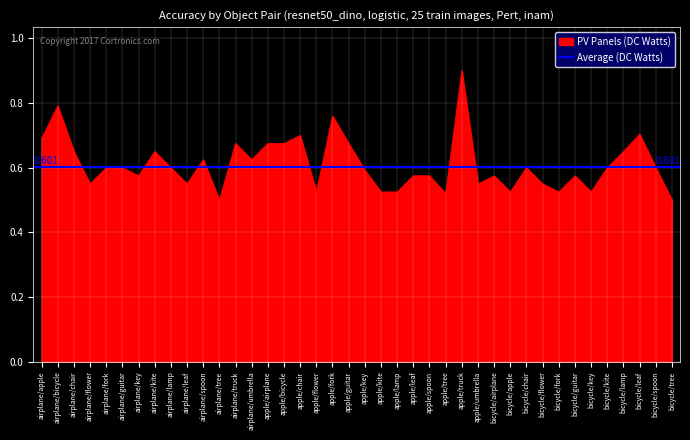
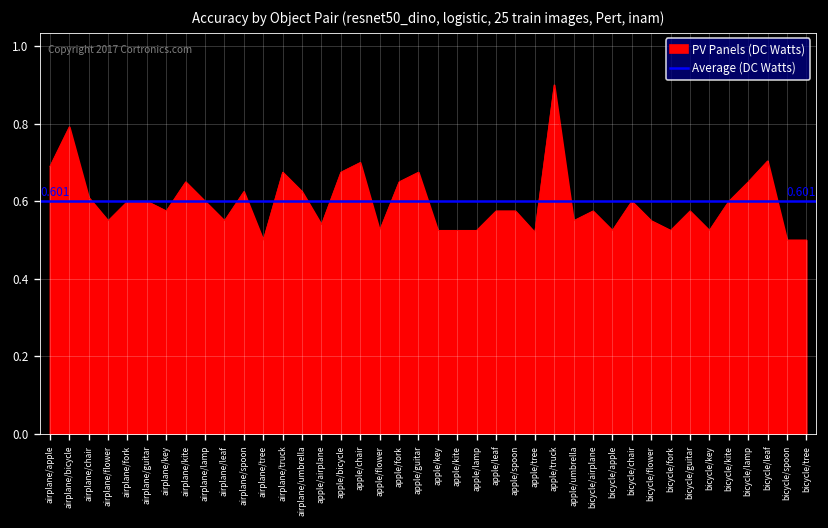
  {
    "airplane/apple": 0.69,
    "airplane/bicycle": 0.79,
-   "airplane/chair": 0.65,
+   "airplane/chair": 0.61,
    "airplane/flower": 0.55,
    "airplane/fork": 0.60,
    "airplane/guitar": 0.60,
    "airplane/key": 0.58,
    "airplane/kite": 0.65,
    "airplane/lamp": 0.60,
    "airplane/leaf": 0.55,
    "airplane/spoon": 0.63,
    "airplane/tree": 0.50,
    "airplane/truck": 0.68,
    "airplane/umbrella": 0.63,
-   "apple/airplane": 0.68,
+   "apple/airplane": 0.54,
    "apple/bicycle": 0.68,
    "apple/chair": 0.70,
    "apple/flower": 0.53,
-   "apple/fork": 0.76,
+   "apple/fork": 0.65,
    "apple/guitar": 0.68,
-   "apple/key": 0.59,
+   "apple/key": 0.53,
    "apple/kite": 0.53,
    "apple/lamp": 0.53,
    "apple/leaf": 0.58,
    "apple/spoon": 0.58,
    "apple/tree": 0.52,
    "apple/truck": 0.90,
    "apple/umbrella": 0.55,
    "bicycle/airplane": 0.58,
    "bicycle/apple": 0.53,
    "bicycle/chair": 0.60,
    "bicycle/flower": 0.55,
    "bicycle/fork": 0.53,
    "bicycle/guitar": 0.58,
    "bicycle/key": 0.53,
    "bicycle/kite": 0.60,
    "bicycle/lamp": 0.65,
    "bicycle/leaf": 0.70,
-   "bicycle/spoon": 0.6,
+   "bicycle/spoon": 0.5,
    "bicycle/tree": 0.50
  }
